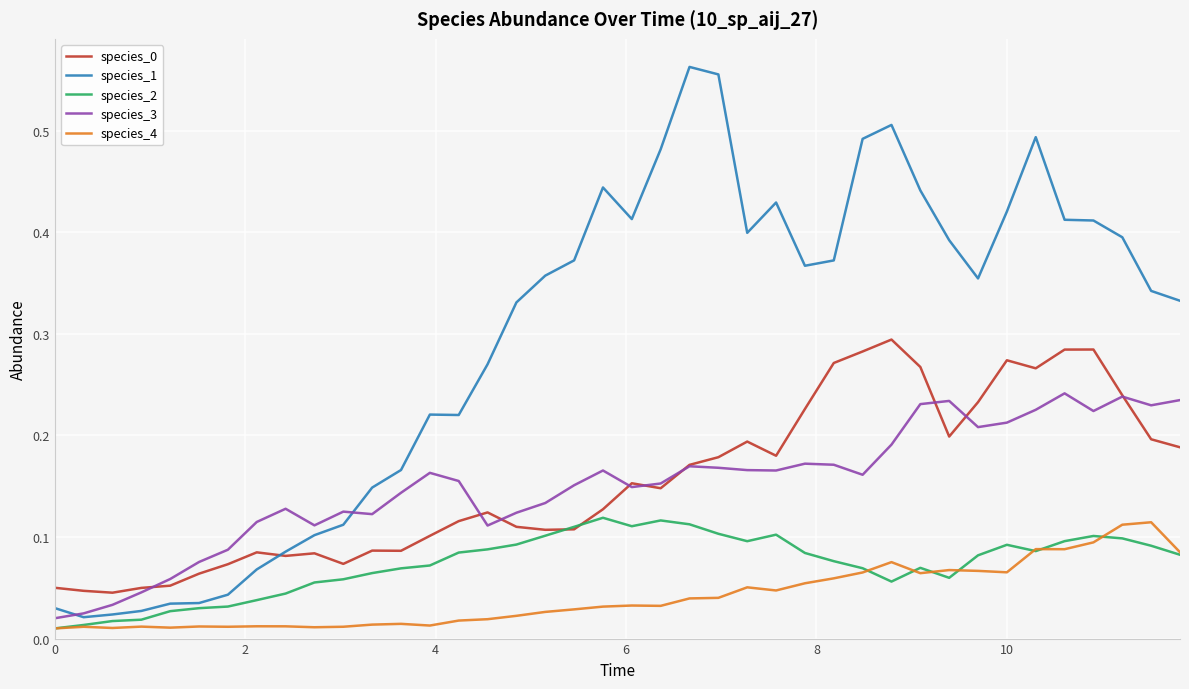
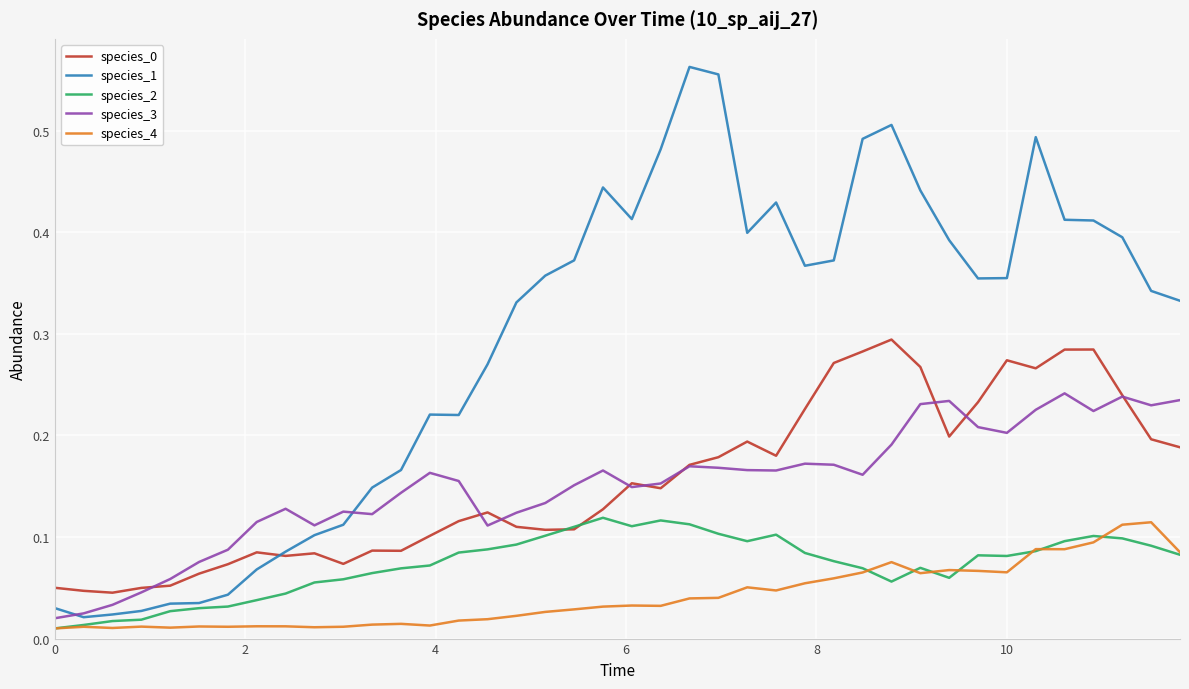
  {
    "species_0": {
      "0": 0.050,
      "10": 0.274
    },
    "species_1": {
      "0": 0.030,
-     "10": 0.420
+     "10": 0.355
    },
    "species_2": {
-     "10": 0.092
+     "10": 0.081
    },
    "species_3": {
      "0": 0.020,
-     "10": 0.213
+     "10": 0.202
    },
    "species_4": {
      "10": 0.065
    }
  }
